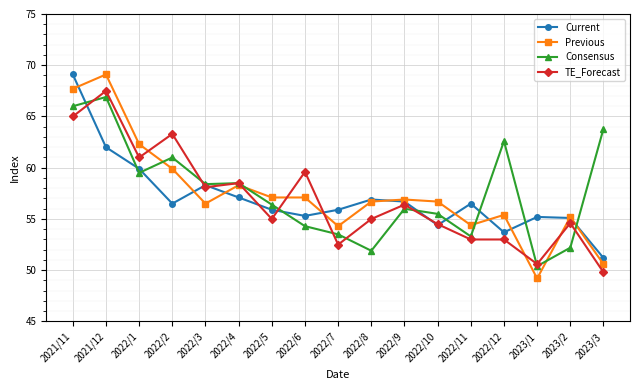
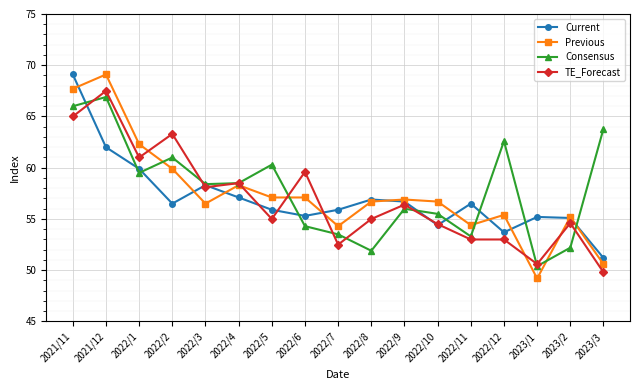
  {
    "Current": {
      "2021/11": 69.1,
      "2021/12": 62.0,
      "2022/1": 59.9,
      "2022/2": 56.5,
      "2022/4": 57.1,
      "2022/5": 55.9,
      "2022/6": 55.3,
      "2022/7": 55.9,
      "2022/11": 56.5,
      "2022/12": 53.7,
      "2023/1": 55.2,
      "2023/3": 51.2
    },
    "Previous": {
      "2021/11": 67.7,
      "2021/12": 69.1,
      "2022/1": 62.3,
      "2022/2": 59.9,
      "2022/3": 56.5,
      "2022/5": 57.1,
      "2022/6": 57.1,
      "2022/7": 54.3,
      "2022/10": 56.7,
      "2022/11": 54.4,
      "2022/12": 55.4,
      "2023/1": 49.2,
      "2023/3": 50.6
    },
    "Consensus": {
      "2021/11": 66.0,
      "2021/12": 66.9,
      "2022/1": 59.5,
      "2022/2": 61.0,
-     "2022/5": 56.4,
+     "2022/5": 60.3,
      "2022/6": 54.3,
      "2022/7": 53.5,
      "2022/8": 51.9,
      "2022/9": 56.0,
      "2022/10": 55.5,
      "2022/11": 53.3,
      "2022/12": 62.6,
      "2023/2": 52.2,
      "2023/3": 63.8
    },
    "TE_Forecast": {
      "2021/11": 65.0,
      "2021/12": 67.5,
      "2022/1": 61.0,
      "2022/2": 63.3,
      "2022/5": 55.0,
      "2022/6": 59.6,
      "2022/7": 52.5,
      "2022/8": 55.0,
      "2022/9": 56.4,
      "2022/11": 53.0,
      "2022/12": 53.0,
      "2023/2": 54.6,
      "2023/3": 49.8
    }
  }
